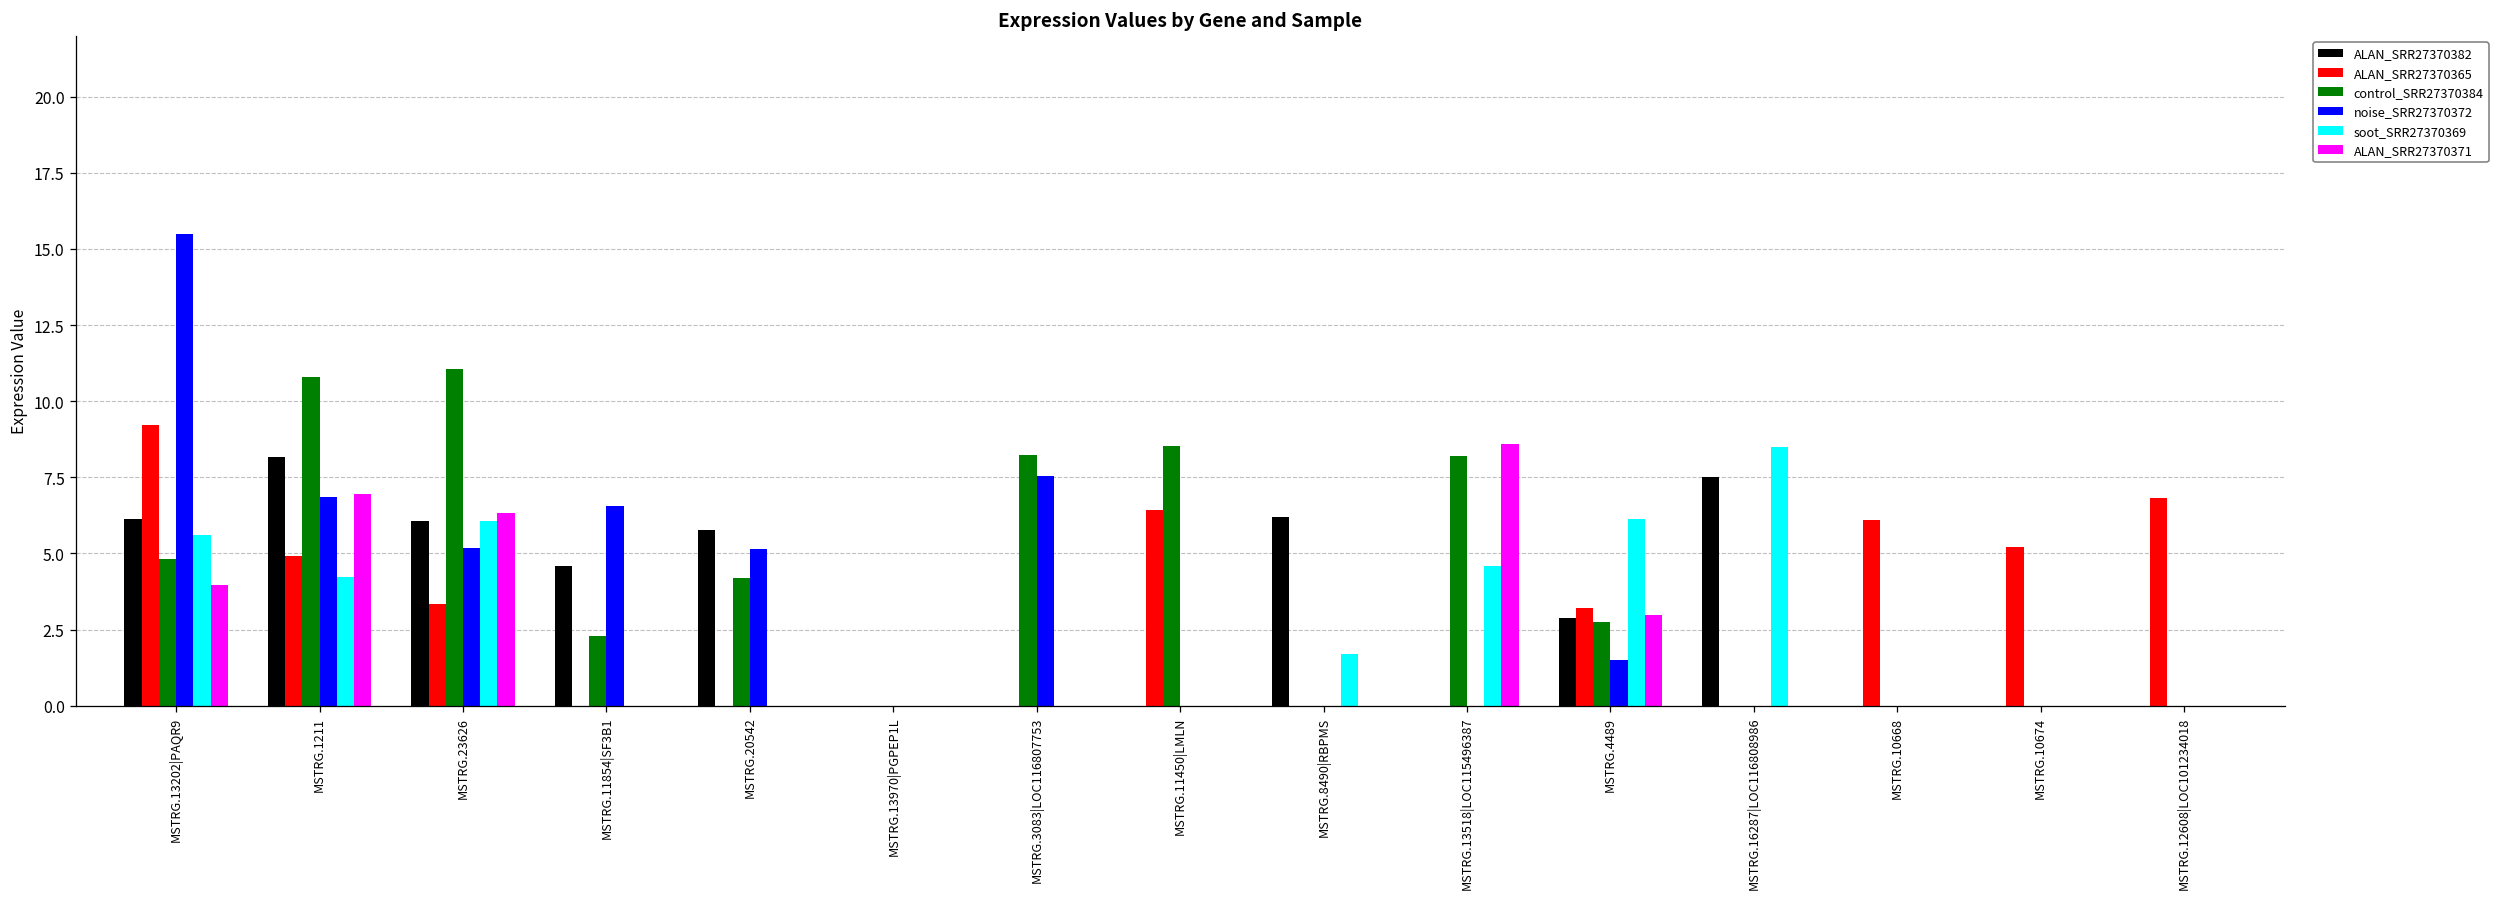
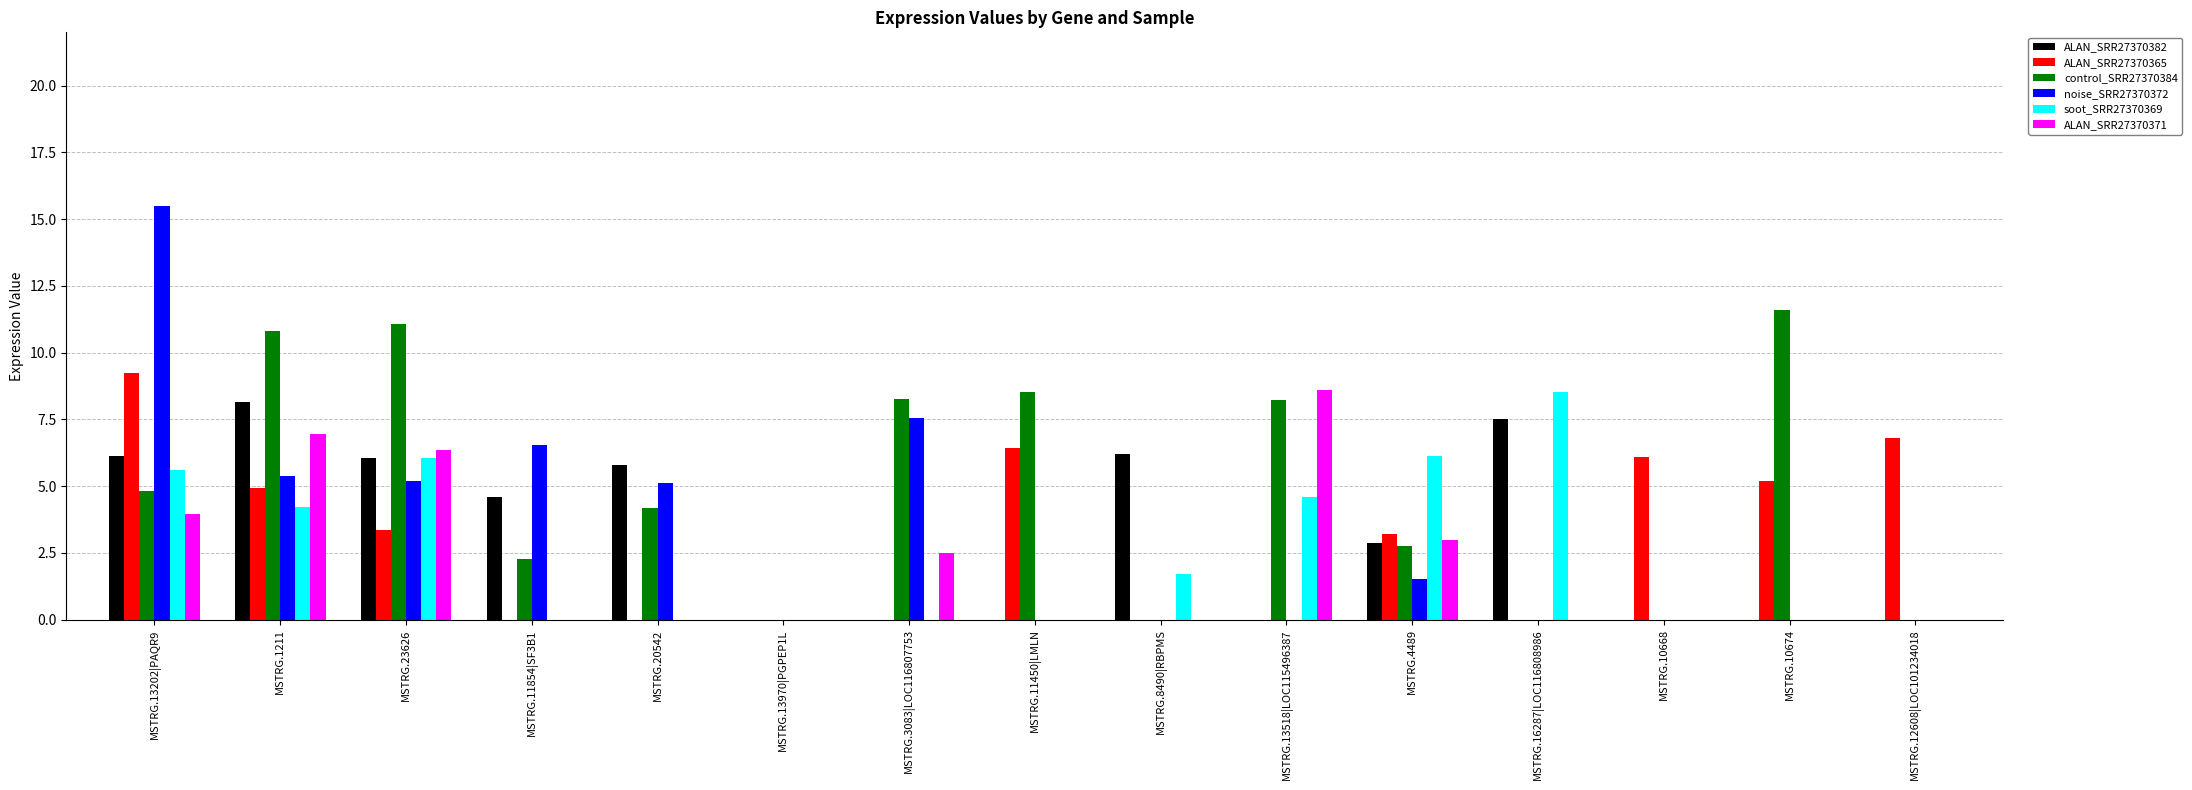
  {
    "ALAN_SRR27370382": {
      "MSTRG.13202|PAQR9": 6.1,
      "MSTRG.1211": 8.2,
      "MSTRG.23626": 6.1,
      "MSTRG.11854|SF3B1": 4.6,
      "MSTRG.20542": 5.8,
      "MSTRG.13970|PGPEP1L": 0.0,
      "MSTRG.3083|LOC116807753": 0.0,
      "MSTRG.11450|LMLN": 0.0,
      "MSTRG.8490|RBPMS": 6.2,
      "MSTRG.13518|LOC115496387": 0.0,
      "MSTRG.4489": 2.9,
      "MSTRG.16287|LOC116808986": 7.5,
      "MSTRG.10668": 0.0,
      "MSTRG.10674": 0.0,
      "MSTRG.12608|LOC101234018": 0.0
    },
    "ALAN_SRR27370365": {
      "MSTRG.13202|PAQR9": 9.2,
      "MSTRG.1211": 4.9,
      "MSTRG.23626": 3.3,
      "MSTRG.11854|SF3B1": 0.0,
      "MSTRG.20542": 0.0,
      "MSTRG.13970|PGPEP1L": 0.0,
      "MSTRG.3083|LOC116807753": 0.0,
      "MSTRG.11450|LMLN": 6.4,
      "MSTRG.8490|RBPMS": 0.0,
      "MSTRG.13518|LOC115496387": 0.0,
      "MSTRG.4489": 3.2,
      "MSTRG.16287|LOC116808986": 0.0,
      "MSTRG.10668": 6.1,
      "MSTRG.10674": 5.2,
      "MSTRG.12608|LOC101234018": 6.8
    },
    "control_SRR27370384": {
      "MSTRG.13202|PAQR9": 4.8,
      "MSTRG.1211": 10.8,
      "MSTRG.23626": 11.1,
      "MSTRG.11854|SF3B1": 2.3,
      "MSTRG.20542": 4.2,
      "MSTRG.13970|PGPEP1L": 0.0,
      "MSTRG.3083|LOC116807753": 8.2,
      "MSTRG.11450|LMLN": 8.5,
      "MSTRG.8490|RBPMS": 0.0,
      "MSTRG.13518|LOC115496387": 8.2,
      "MSTRG.4489": 2.8,
      "MSTRG.16287|LOC116808986": 0.0,
      "MSTRG.10668": 0.0,
-     "MSTRG.10674": 0.0,
+     "MSTRG.10674": 11.6,
      "MSTRG.12608|LOC101234018": 0.0
    },
    "noise_SRR27370372": {
      "MSTRG.13202|PAQR9": 15.5,
-     "MSTRG.1211": 6.9,
+     "MSTRG.1211": 5.4,
      "MSTRG.23626": 5.2,
      "MSTRG.11854|SF3B1": 6.5,
      "MSTRG.20542": 5.1,
      "MSTRG.13970|PGPEP1L": 0.0,
      "MSTRG.3083|LOC116807753": 7.6,
      "MSTRG.11450|LMLN": 0.0,
      "MSTRG.8490|RBPMS": 0.0,
      "MSTRG.13518|LOC115496387": 0.0,
      "MSTRG.4489": 1.5,
      "MSTRG.16287|LOC116808986": 0.0,
      "MSTRG.10668": 0.0,
      "MSTRG.10674": 0.0,
      "MSTRG.12608|LOC101234018": 0.0
    },
    "soot_SRR27370369": {
      "MSTRG.13202|PAQR9": 5.6,
      "MSTRG.1211": 4.2,
      "MSTRG.23626": 6.1,
      "MSTRG.11854|SF3B1": 0.0,
      "MSTRG.20542": 0.0,
      "MSTRG.13970|PGPEP1L": 0.0,
      "MSTRG.3083|LOC116807753": 0.0,
      "MSTRG.11450|LMLN": 0.0,
      "MSTRG.8490|RBPMS": 1.7,
      "MSTRG.13518|LOC115496387": 4.6,
      "MSTRG.4489": 6.1,
      "MSTRG.16287|LOC116808986": 8.5,
      "MSTRG.10668": 0.0,
      "MSTRG.10674": 0.0,
      "MSTRG.12608|LOC101234018": 0.0
    },
    "ALAN_SRR27370371": {
      "MSTRG.13202|PAQR9": 3.9,
      "MSTRG.1211": 6.9,
      "MSTRG.23626": 6.3,
      "MSTRG.11854|SF3B1": 0.0,
      "MSTRG.20542": 0.0,
      "MSTRG.13970|PGPEP1L": 0.0,
-     "MSTRG.3083|LOC116807753": 0.0,
+     "MSTRG.3083|LOC116807753": 2.5,
      "MSTRG.11450|LMLN": 0.0,
      "MSTRG.8490|RBPMS": 0.0,
      "MSTRG.13518|LOC115496387": 8.6,
      "MSTRG.4489": 3.0,
      "MSTRG.16287|LOC116808986": 0.0,
      "MSTRG.10668": 0.0,
      "MSTRG.10674": 0.0,
      "MSTRG.12608|LOC101234018": 0.0
    }
  }
